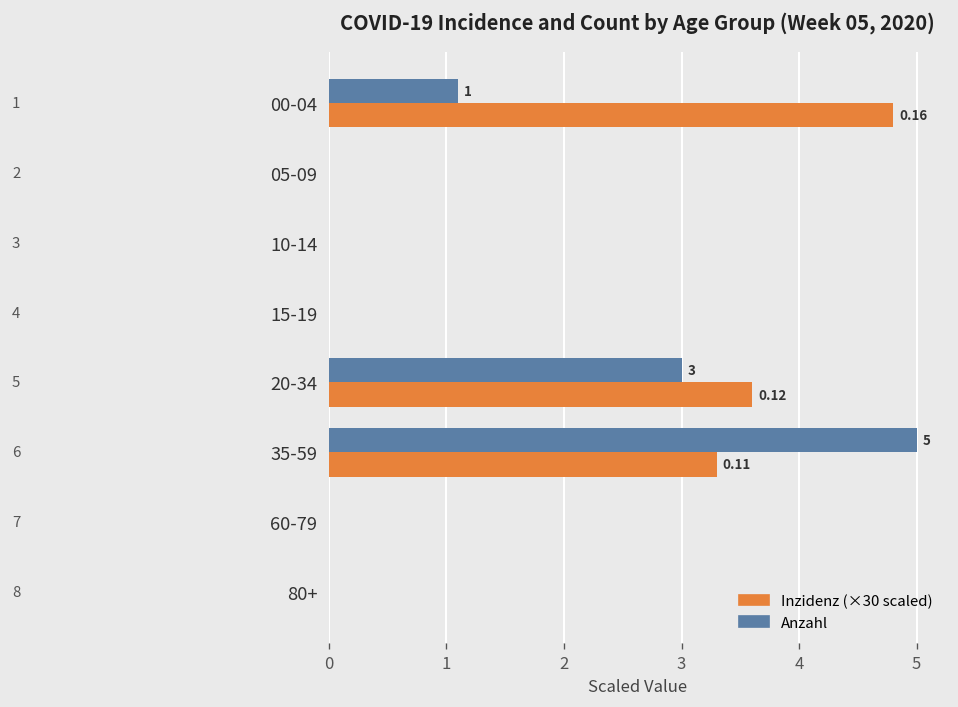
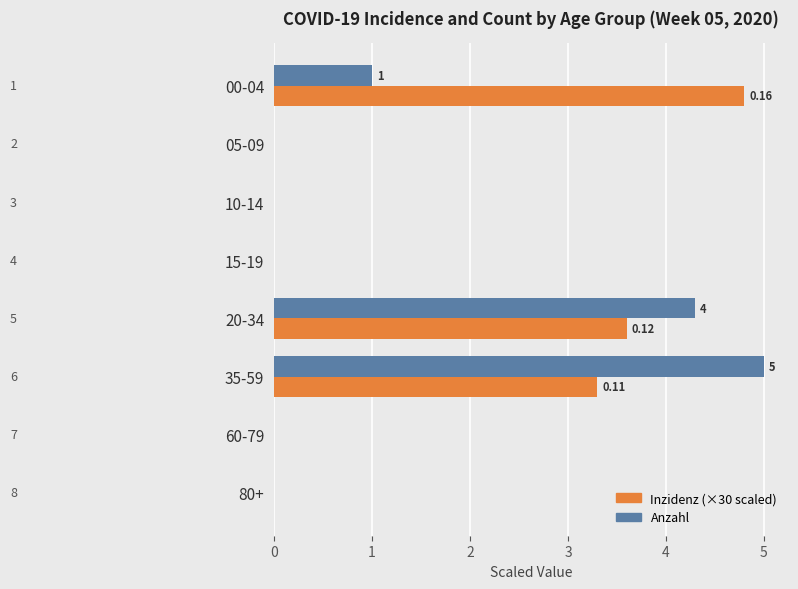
  {
    "Anzahl": {
-     "00-04": 1.1,
-     "20-34": 3,
+     "00-04": 1.0,
+     "20-34": 4,
      "35-59": 5
    }
  }
